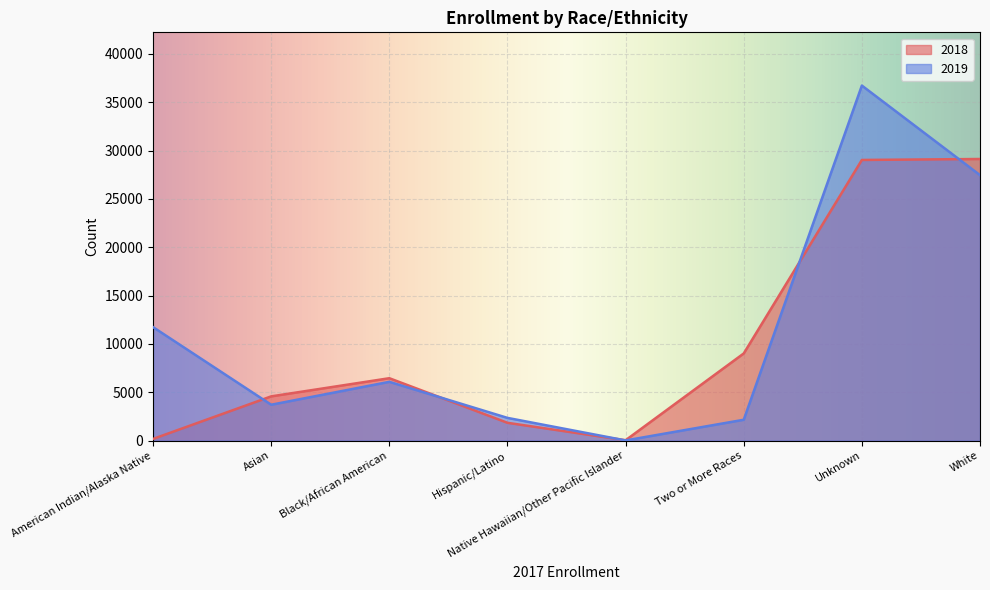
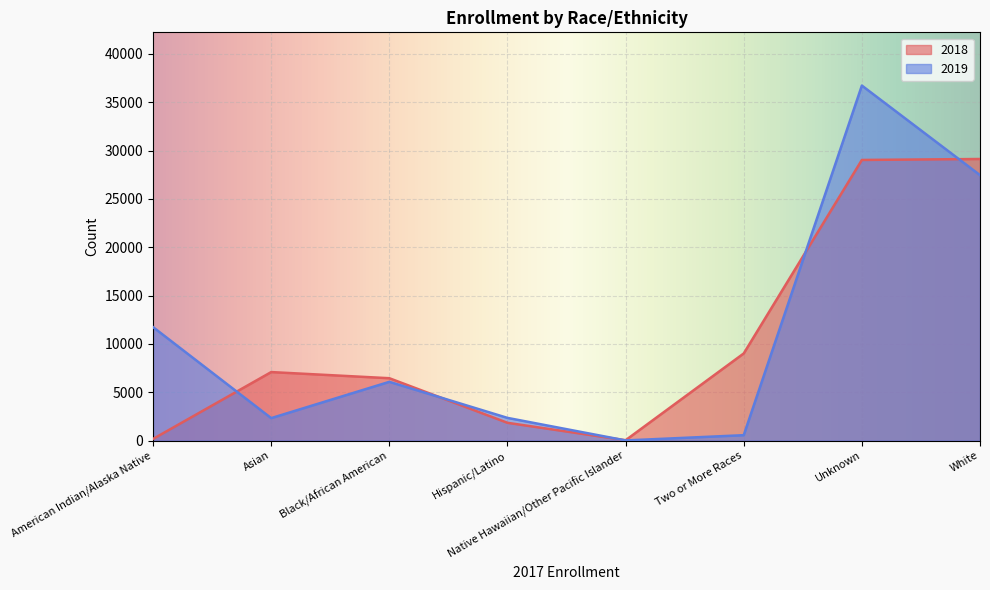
  {
    "2018": {
      "American Indian/Alaska Native": 0,
-     "Asian": 5000,
+     "Asian": 7000,
      "Black/African American": 6000,
      "Hispanic/Latino": 2000,
      "Two or More Races": 9000,
      "Unknown": 29000,
      "White": 29000
    },
    "2019": {
      "American Indian/Alaska Native": 12000,
-     "Asian": 4000,
+     "Asian": 2000,
      "Black/African American": 6000,
      "Hispanic/Latino": 2000,
-     "Two or More Races": 2000,
+     "Two or More Races": 1000,
      "Unknown": 37000,
      "White": 27000
    }
  }
